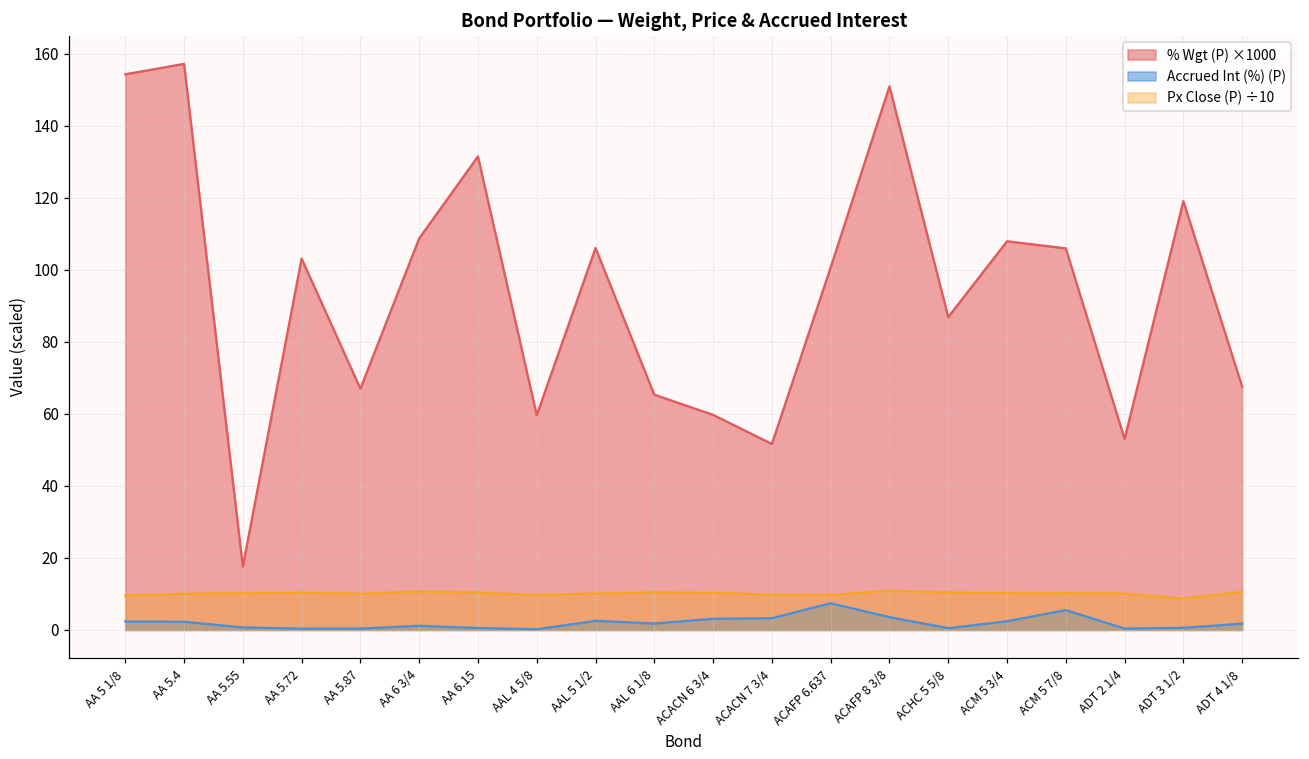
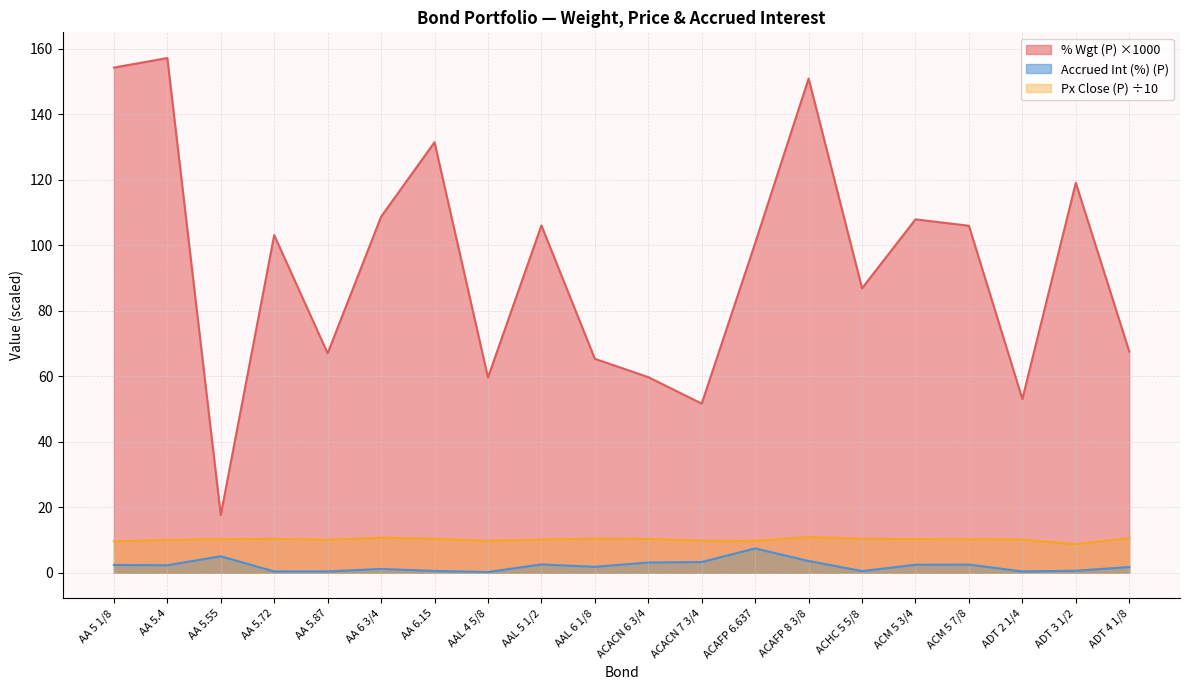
  {
    "% Wgt (P) ×1000": {
      "AA 5 1/8": 154,
      "AA 5.4": 157,
      "AA 5.55": 18,
      "AA 5.72": 103,
      "AA 5.87": 67,
      "AA 6 3/4": 109,
      "AA 6.15": 131,
      "AAL 4 5/8": 60,
      "AAL 5 1/2": 106,
      "AAL 6 1/8": 65,
      "ACACN 6 3/4": 60,
      "ACACN 7 3/4": 52,
      "ACAFP 6.637": 101,
      "ACAFP 8 3/8": 151,
      "ACHC 5 5/8": 87,
      "ACM 5 3/4": 108,
      "ACM 5 7/8": 106,
      "ADT 2 1/4": 53,
      "ADT 3 1/2": 119,
      "ADT 4 1/8": 68
    },
    "Accrued Int (%) (P)": {
      "AA 5 1/8": 2,
      "AA 5.4": 2,
-     "AA 5.55": 1,
+     "AA 5.55": 5,
      "AA 5.72": 0,
      "AA 5.87": 0,
      "AA 6 3/4": 1,
      "AA 6.15": 1,
      "AAL 4 5/8": 0,
      "AAL 5 1/2": 3,
      "AAL 6 1/8": 2,
      "ACACN 6 3/4": 3,
      "ACACN 7 3/4": 3,
      "ACAFP 6.637": 7,
      "ACAFP 8 3/8": 4,
      "ACHC 5 5/8": 0,
      "ACM 5 3/4": 2,
-     "ACM 5 7/8": 5,
+     "ACM 5 7/8": 2,
      "ADT 2 1/4": 0,
      "ADT 3 1/2": 1,
      "ADT 4 1/8": 2
    },
    "Px Close (P) ÷10": {
      "AA 5 1/8": 10,
      "AA 5.4": 10,
      "AA 5.55": 10,
      "AA 5.72": 10,
      "AA 5.87": 10,
      "AA 6 3/4": 11,
      "AA 6.15": 10,
      "AAL 4 5/8": 10,
      "AAL 5 1/2": 10,
      "AAL 6 1/8": 10,
      "ACACN 6 3/4": 10,
      "ACACN 7 3/4": 10,
      "ACAFP 6.637": 10,
      "ACAFP 8 3/8": 11,
      "ACHC 5 5/8": 10,
      "ACM 5 3/4": 10,
      "ACM 5 7/8": 10,
      "ADT 2 1/4": 10,
      "ADT 3 1/2": 9,
      "ADT 4 1/8": 11
    }
  }
